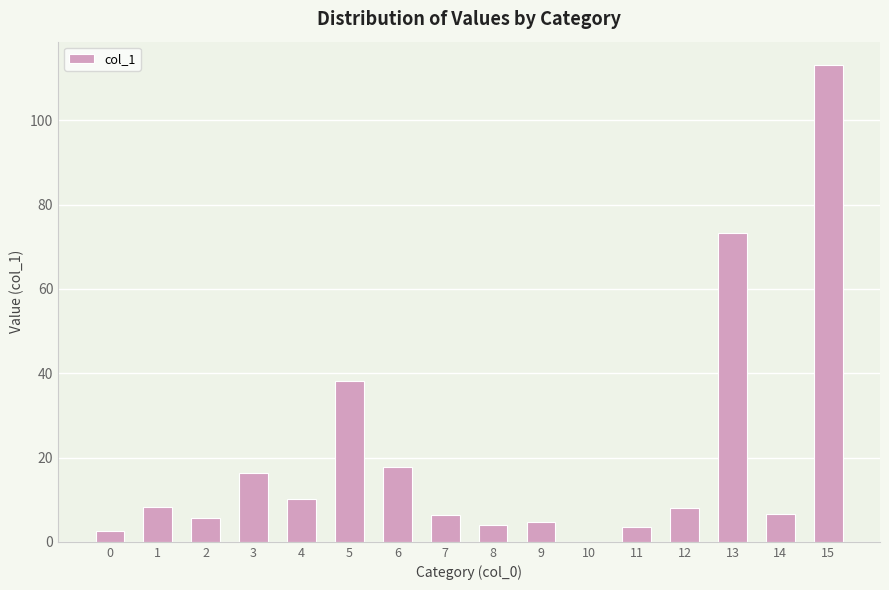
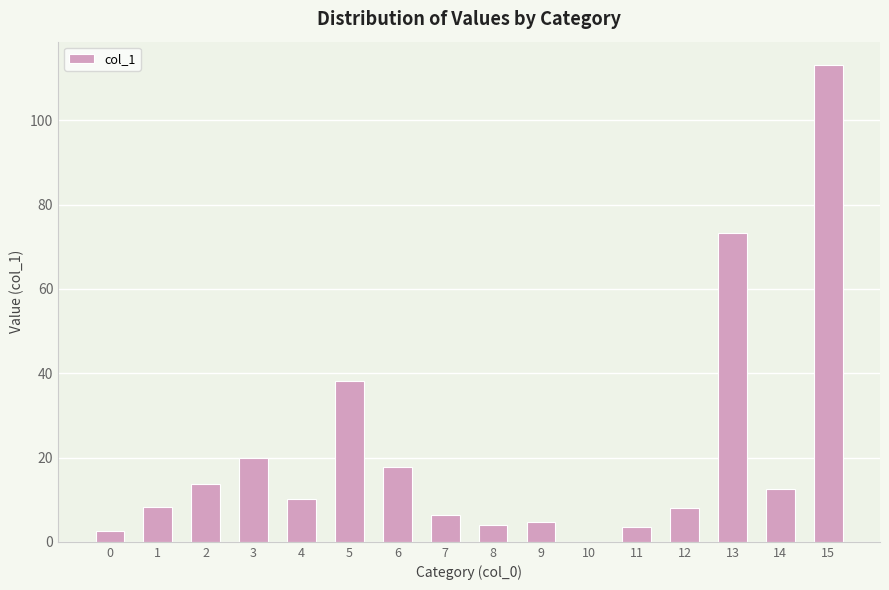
  {
    "0": 3,
    "1": 8,
-   "2": 6,
-   "3": 16,
+   "2": 14,
+   "3": 20,
    "4": 10,
    "5": 38,
    "6": 18,
    "7": 6,
    "8": 4,
    "9": 5,
    "11": 4,
    "12": 8,
    "13": 73,
-   "14": 7,
+   "14": 12,
    "15": 113
  }
